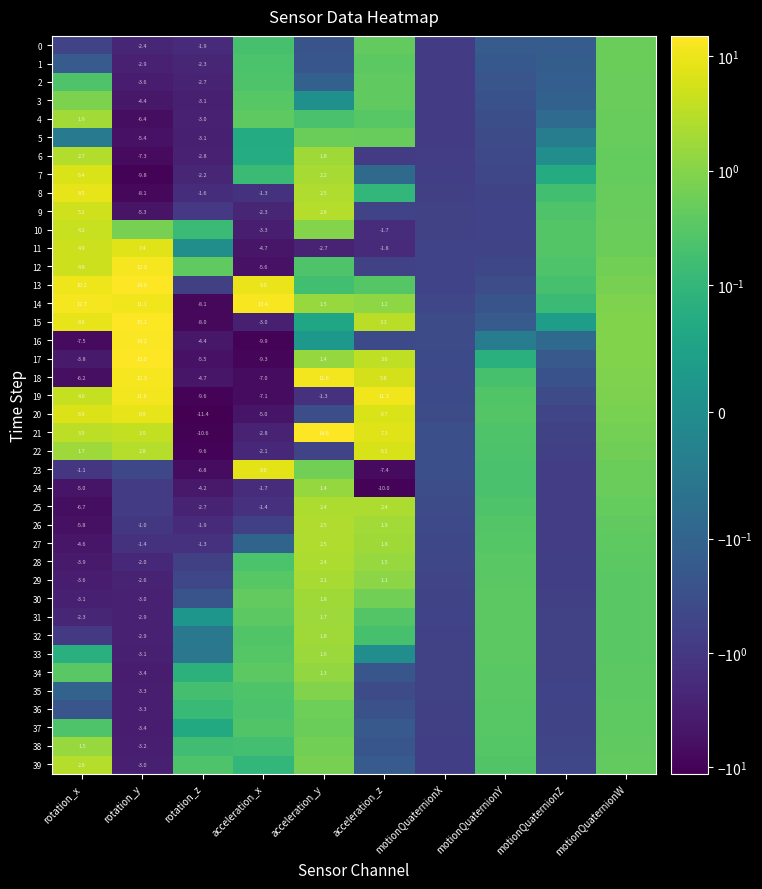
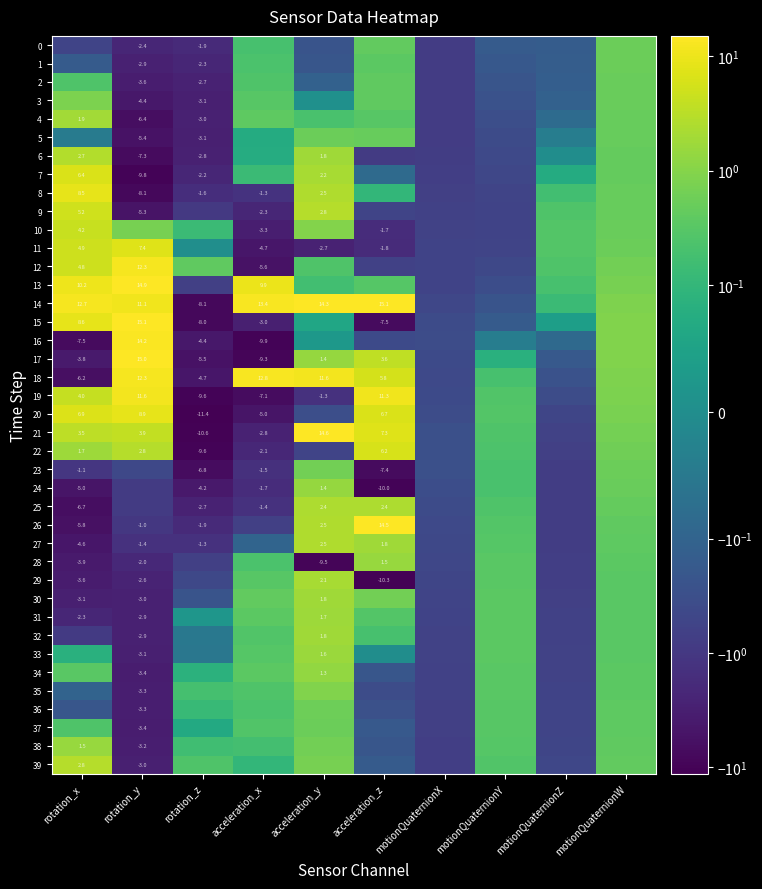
  {
    "0": {
      "rotation_y": -2.4,
      "rotation_z": -1.9
    },
    "1": {
      "rotation_y": -2.9,
      "rotation_z": -2.3
    },
    "2": {
      "rotation_y": -3.6,
      "rotation_z": -2.7
    },
    "3": {
      "rotation_y": -4.4,
      "rotation_z": -3.1
    },
    "4": {
      "rotation_x": 1.9,
      "rotation_y": -6.4,
      "rotation_z": -3.0
    },
    "5": {
      "rotation_y": -5.4,
      "rotation_z": -3.1
    },
    "6": {
      "rotation_x": 2.7,
      "rotation_y": -7.3,
      "rotation_z": -2.8,
      "acceleration_y": 1.8
    },
    "7": {
      "rotation_x": 6.4,
      "rotation_y": -9.8,
      "rotation_z": -2.2,
      "acceleration_y": 2.2
    },
    "8": {
      "rotation_x": 8.5,
      "rotation_y": -8.1,
      "rotation_z": -1.6,
      "acceleration_x": -1.3,
      "acceleration_y": 2.5
    },
    "9": {
      "rotation_x": 5.2,
      "rotation_y": -5.3,
      "acceleration_x": -2.3,
      "acceleration_y": 2.8
    },
    "10": {
      "rotation_x": 4.2,
      "acceleration_x": -3.3,
      "acceleration_z": -1.7
    },
    "11": {
      "rotation_x": 4.9,
      "rotation_y": 7.4,
      "acceleration_x": -4.7,
      "acceleration_y": -2.7,
      "acceleration_z": -1.8
    },
    "12": {
      "rotation_x": 4.8,
      "rotation_y": 12.3,
      "acceleration_x": -5.6
    },
    "13": {
      "rotation_x": 10.2,
      "rotation_y": 14.9,
      "acceleration_x": 9.9
    },
    "14": {
      "rotation_x": 12.7,
      "rotation_y": 11.1,
      "rotation_z": -8.1,
      "acceleration_x": 13.4,
-     "acceleration_y": 1.5,
-     "acceleration_z": 1.2
+     "acceleration_y": 14.3,
+     "acceleration_z": 15.1
    },
    "15": {
      "rotation_x": 8.6,
      "rotation_y": 15.1,
      "rotation_z": -8.0,
      "acceleration_x": -3.0,
-     "acceleration_z": 3.3
+     "acceleration_z": -7.5
    },
    "16": {
      "rotation_x": -7.5,
      "rotation_y": 14.2,
      "rotation_z": -4.4,
      "acceleration_x": -9.9
    },
    "17": {
      "rotation_x": -3.8,
      "rotation_y": 15.0,
      "rotation_z": -5.5,
      "acceleration_x": -9.3,
      "acceleration_y": 1.4,
      "acceleration_z": 3.6
    },
    "18": {
      "rotation_x": -6.2,
      "rotation_y": 12.3,
      "rotation_z": -4.7,
-     "acceleration_x": -7.0,
+     "acceleration_x": 12.8,
      "acceleration_y": 11.6,
      "acceleration_z": 5.8
    },
    "19": {
      "rotation_x": 4.0,
      "rotation_y": 11.6,
      "rotation_z": -9.6,
      "acceleration_x": -7.1,
      "acceleration_y": -1.3,
      "acceleration_z": 11.3
    },
    "20": {
      "rotation_x": 6.9,
      "rotation_y": 8.9,
      "rotation_z": -11.4,
      "acceleration_x": -5.0,
      "acceleration_z": 6.7
    },
    "21": {
      "rotation_x": 3.5,
      "rotation_y": 3.9,
      "rotation_z": -10.6,
      "acceleration_x": -2.8,
      "acceleration_y": 14.6,
      "acceleration_z": 7.3
    },
    "22": {
      "rotation_x": 1.7,
      "rotation_y": 2.8,
      "rotation_z": -9.6,
      "acceleration_x": -2.1,
      "acceleration_z": 6.2
    },
    "23": {
      "rotation_x": -1.1,
      "rotation_z": -6.8,
-     "acceleration_x": 8.0,
+     "acceleration_x": -1.5,
      "acceleration_z": -7.4
    },
    "24": {
      "rotation_x": -5.0,
      "rotation_z": -4.2,
      "acceleration_x": -1.7,
      "acceleration_y": 1.4,
      "acceleration_z": -10.0
    },
    "25": {
      "rotation_x": -6.7,
      "rotation_z": -2.7,
      "acceleration_x": -1.4,
      "acceleration_y": 2.4,
      "acceleration_z": 2.4
    },
    "26": {
      "rotation_x": -5.8,
      "rotation_y": -1.0,
      "rotation_z": -1.9,
      "acceleration_y": 2.5,
-     "acceleration_z": 1.9
+     "acceleration_z": 14.5
    },
    "27": {
      "rotation_x": -4.6,
      "rotation_y": -1.4,
      "rotation_z": -1.3,
      "acceleration_y": 2.5,
      "acceleration_z": 1.8
    },
    "28": {
      "rotation_x": -3.9,
      "rotation_y": -2.0,
-     "acceleration_y": 2.4,
+     "acceleration_y": -9.5,
      "acceleration_z": 1.5
    },
    "29": {
      "rotation_x": -3.6,
      "rotation_y": -2.6,
      "acceleration_y": 2.1,
-     "acceleration_z": 1.1
+     "acceleration_z": -10.3
    },
    "30": {
      "rotation_x": -3.1,
      "rotation_y": -3.0,
      "acceleration_y": 1.8
    },
    "31": {
      "rotation_x": -2.3,
      "rotation_y": -2.9,
      "acceleration_y": 1.7
    },
    "32": {
      "rotation_y": -2.9,
      "acceleration_y": 1.8
    },
    "33": {
      "rotation_y": -3.1,
      "acceleration_y": 1.6
    },
    "34": {
      "rotation_y": -3.4,
      "acceleration_y": 1.3
    },
    "35": {
      "rotation_y": -3.3
    },
    "36": {
      "rotation_y": -3.3
    },
    "37": {
      "rotation_y": -3.4
    },
    "38": {
      "rotation_x": 1.5,
      "rotation_y": -3.2
    },
    "39": {
      "rotation_x": 2.8,
      "rotation_y": -3.0
    }
  }
